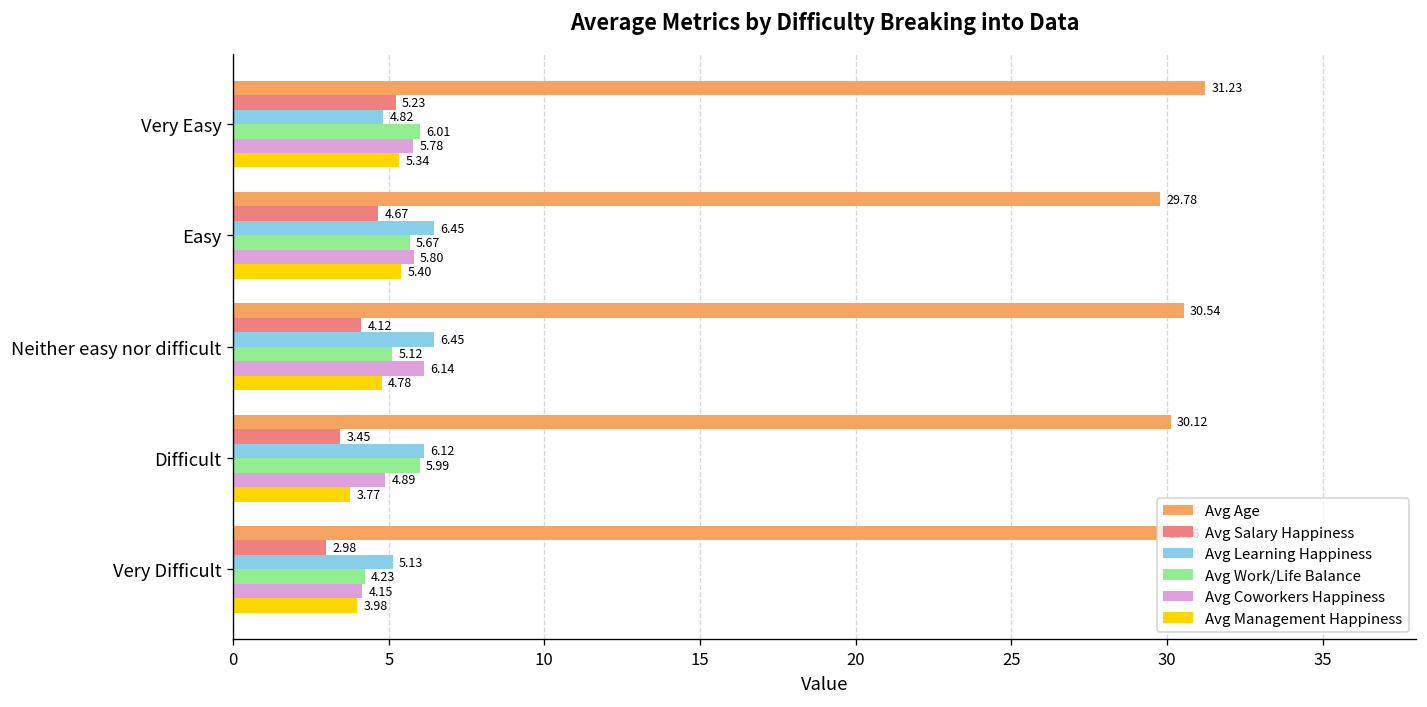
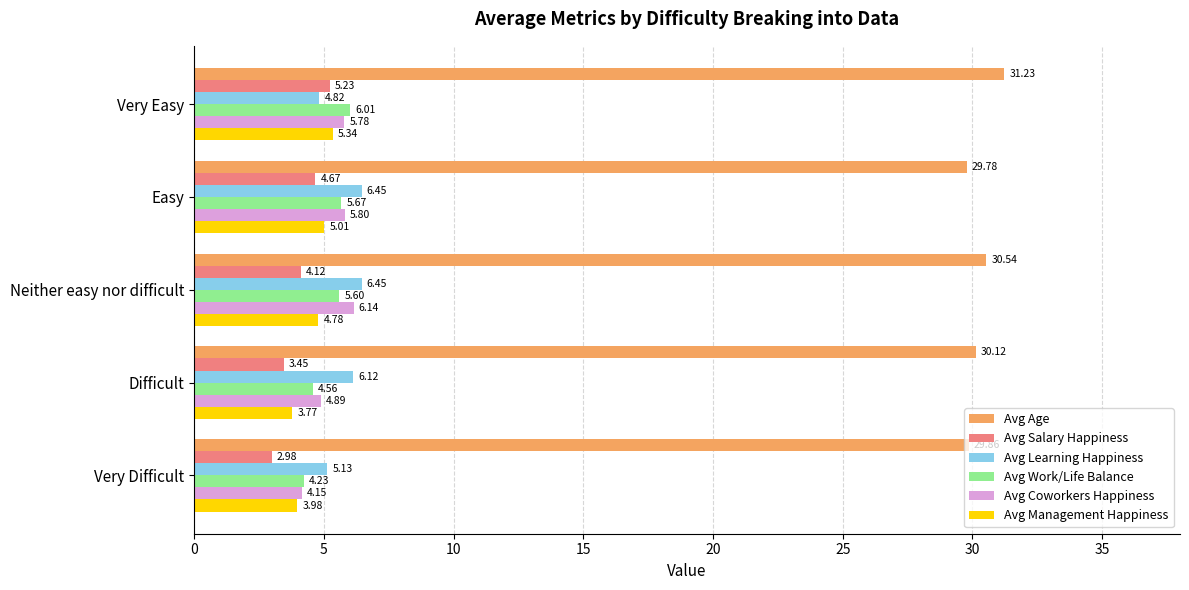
  {
    "Avg Learning Happiness": {
      "Very Easy": 4.82,
      "Easy": 6.45,
      "Neither easy nor difficult": 6.45,
      "Difficult": 6.12,
      "Very Difficult": 5.13
    },
    "Avg Work/Life Balance": {
      "Very Easy": 6.01,
      "Easy": 5.67,
-     "Neither easy nor difficult": 5.12,
-     "Difficult": 5.99,
+     "Neither easy nor difficult": 5.60,
+     "Difficult": 4.56,
      "Very Difficult": 4.23
    },
    "Avg Coworkers Happiness": {
      "Very Easy": 5.78,
      "Easy": 5.80,
      "Neither easy nor difficult": 6.14,
      "Difficult": 4.89,
      "Very Difficult": 4.15
    },
    "Avg Management Happiness": {
      "Very Easy": 5.34,
-     "Easy": 5.40,
+     "Easy": 5.01,
      "Neither easy nor difficult": 4.78,
      "Difficult": 3.77,
      "Very Difficult": 3.98
    }
  }
